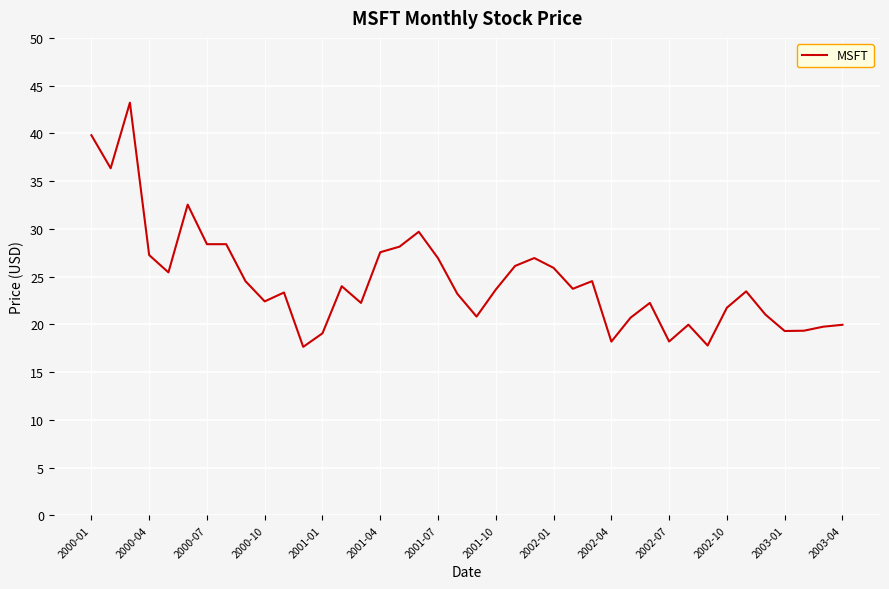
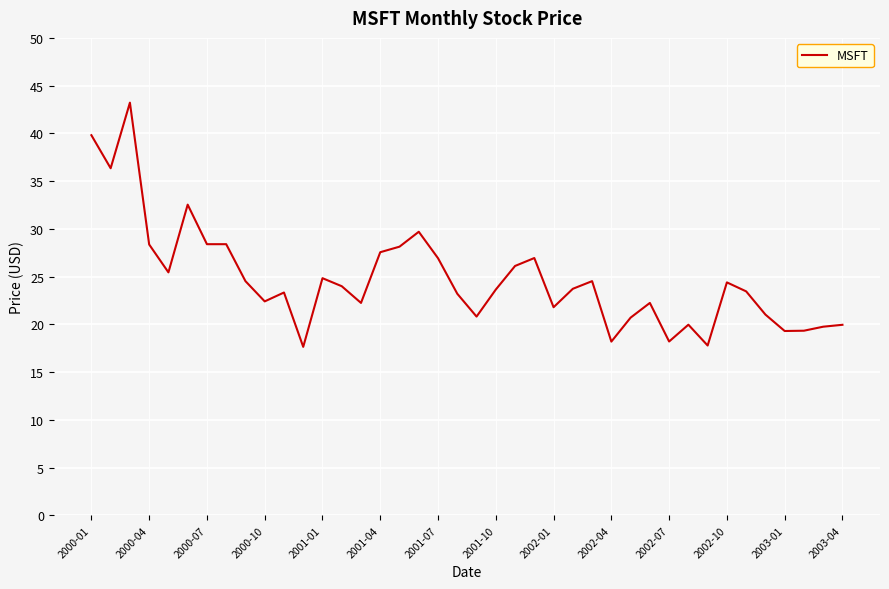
  {
    "2000-01": 40,
-   "2000-04": 27,
+   "2000-04": 28,
    "2000-07": 28,
    "2000-10": 22,
-   "2001-01": 19,
+   "2001-01": 25,
    "2001-04": 28,
    "2001-07": 27,
    "2001-10": 24,
-   "2002-01": 26,
+   "2002-01": 22,
    "2002-04": 18,
    "2002-07": 18,
-   "2002-10": 22,
+   "2002-10": 24,
    "2003-01": 19,
    "2003-04": 20
  }
